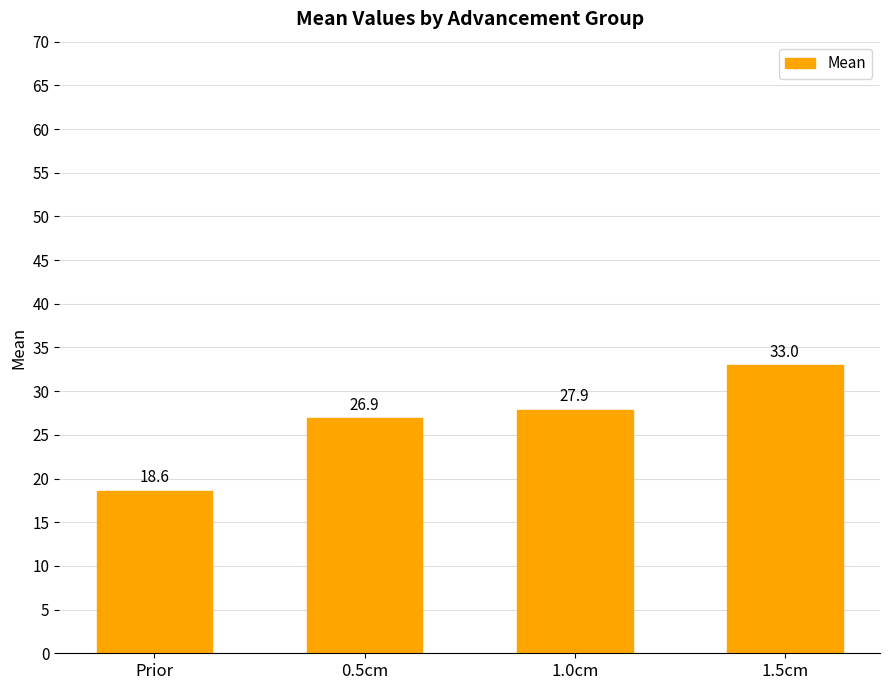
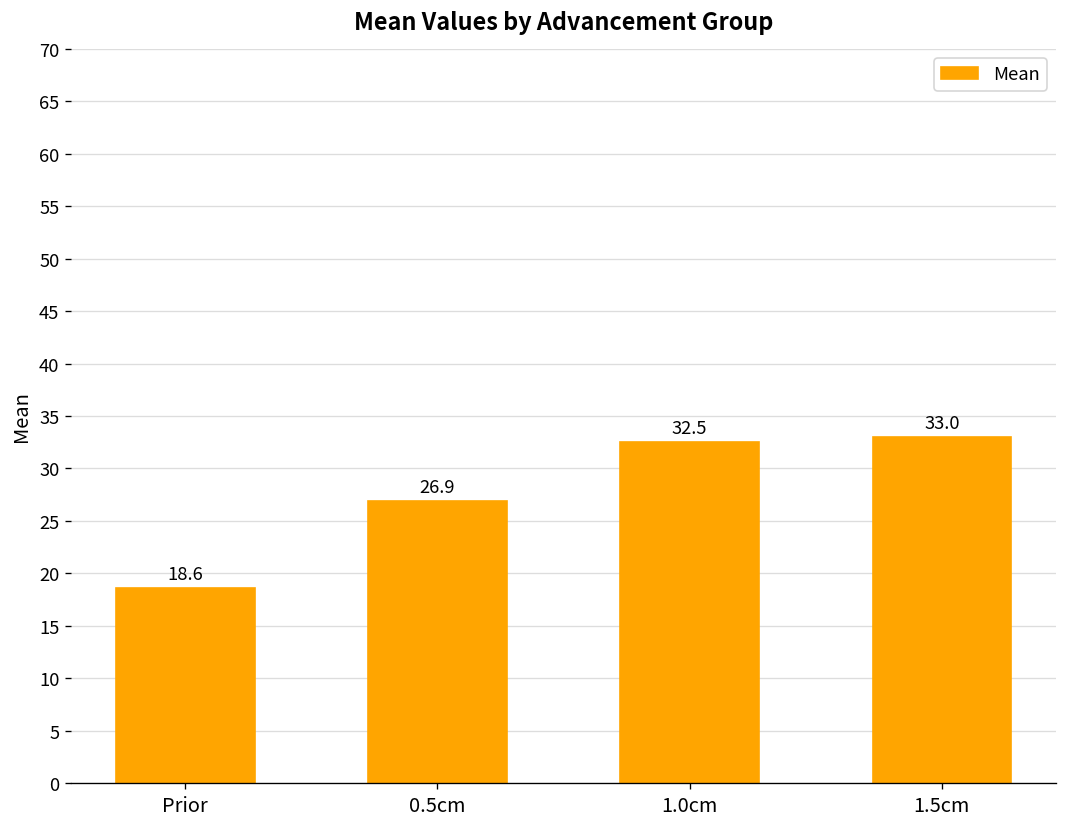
  {
    "Prior": 18.6,
    "0.5cm": 26.9,
-   "1.0cm": 27.9,
+   "1.0cm": 32.5,
    "1.5cm": 33.0
  }
